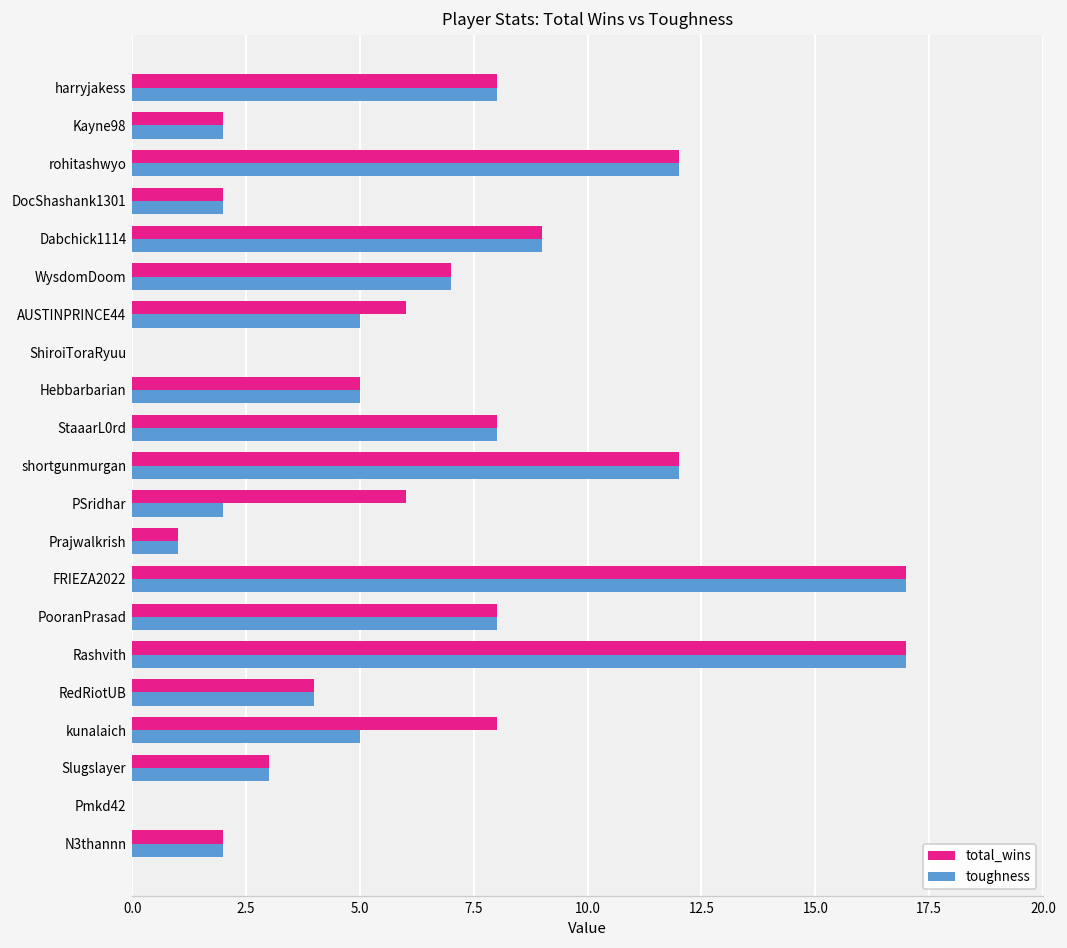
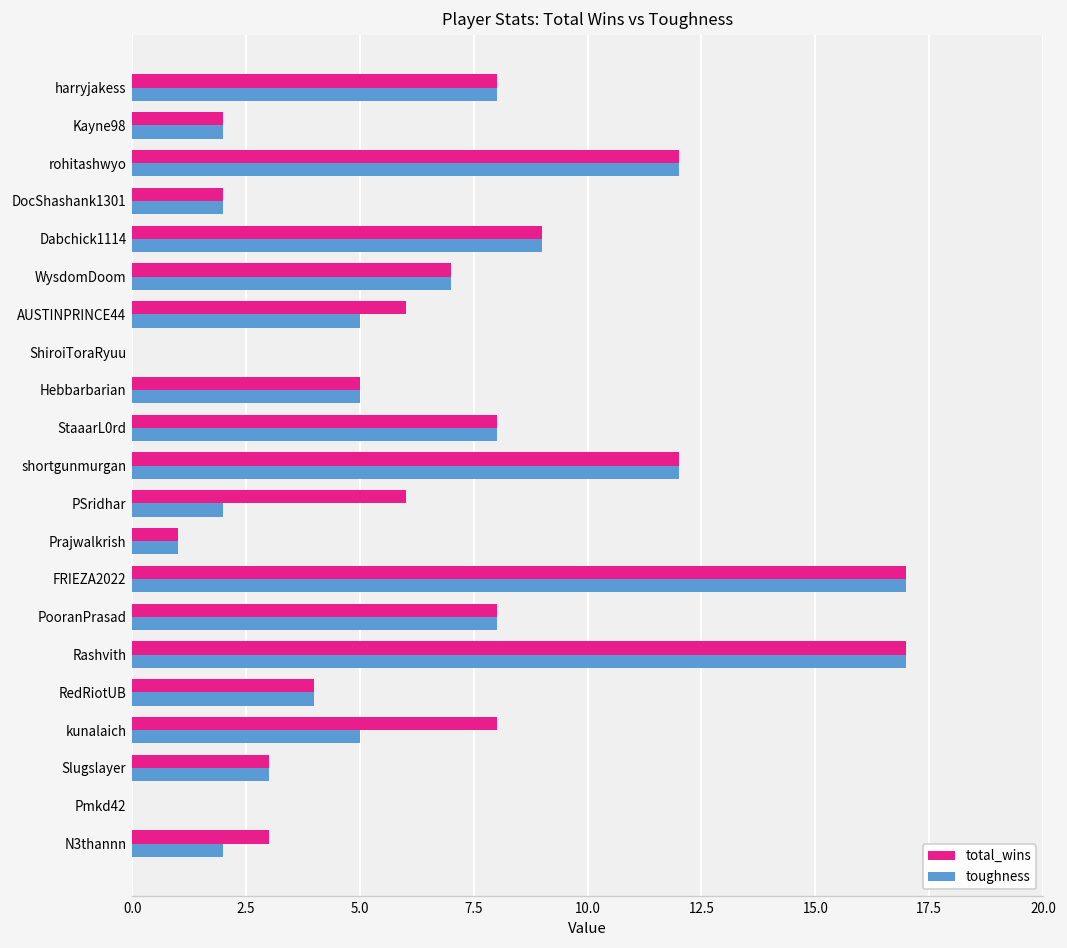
  {
    "total_wins": {
      "harryjakess": 8,
      "Kayne98": 2,
      "rohitashwyo": 12,
      "DocShashank1301": 2,
      "Dabchick1114": 9,
      "WysdomDoom": 7,
      "AUSTINPRINCE44": 6,
      "ShiroiToraRyuu": 0,
      "Hebbarbarian": 5,
      "StaaarL0rd": 8,
      "shortgunmurgan": 12,
      "PSridhar": 6,
      "Prajwalkrish": 1,
      "FRIEZA2022": 17,
      "PooranPrasad": 8,
      "Rashvith": 17,
      "RedRiotUB": 4,
      "kunalaich": 8,
      "Slugslayer": 3,
      "Pmkd42": 0,
-     "N3thannn": 2
+     "N3thannn": 3
    },
    "toughness": {
      "harryjakess": 8,
      "Kayne98": 2,
      "rohitashwyo": 12,
      "DocShashank1301": 2,
      "Dabchick1114": 9,
      "WysdomDoom": 7,
      "AUSTINPRINCE44": 5,
      "ShiroiToraRyuu": 0,
      "Hebbarbarian": 5,
      "StaaarL0rd": 8,
      "shortgunmurgan": 12,
      "PSridhar": 2,
      "Prajwalkrish": 1,
      "FRIEZA2022": 17,
      "PooranPrasad": 8,
      "Rashvith": 17,
      "RedRiotUB": 4,
      "kunalaich": 5,
      "Slugslayer": 3,
      "Pmkd42": 0,
      "N3thannn": 2
    }
  }
